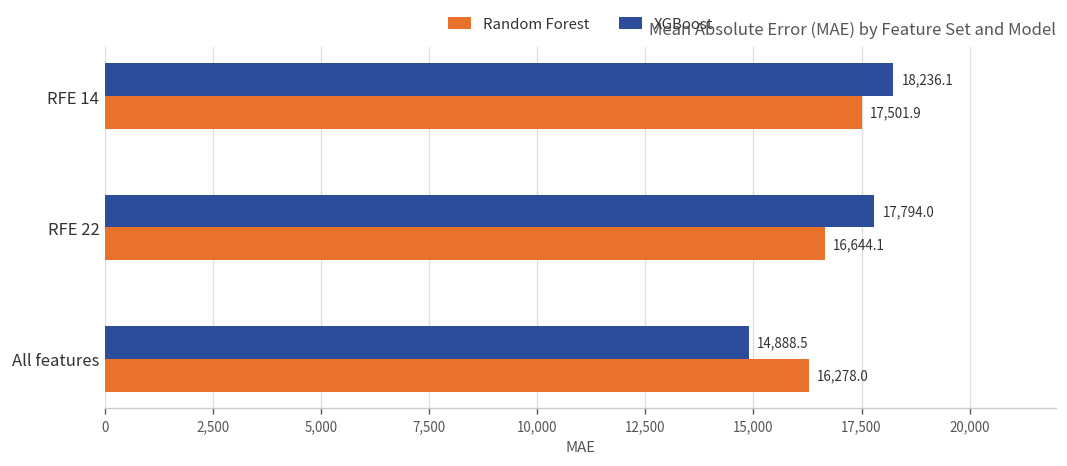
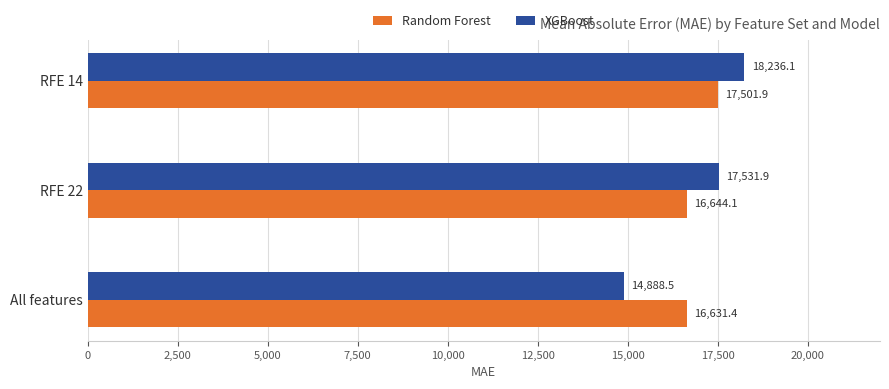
  {
    "Random Forest": {
      "RFE 14": "17,501.9",
      "RFE 22": "16,644.1",
-     "All features": "16,278.0"
+     "All features": "16,631.4"
    },
    "XGBoost": {
      "RFE 14": "18,236.1",
-     "RFE 22": "17,794.0",
+     "RFE 22": "17,531.9",
      "All features": "14,888.5"
    }
  }
